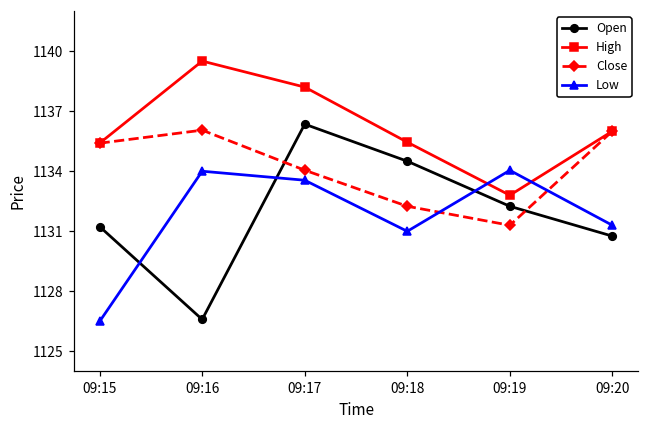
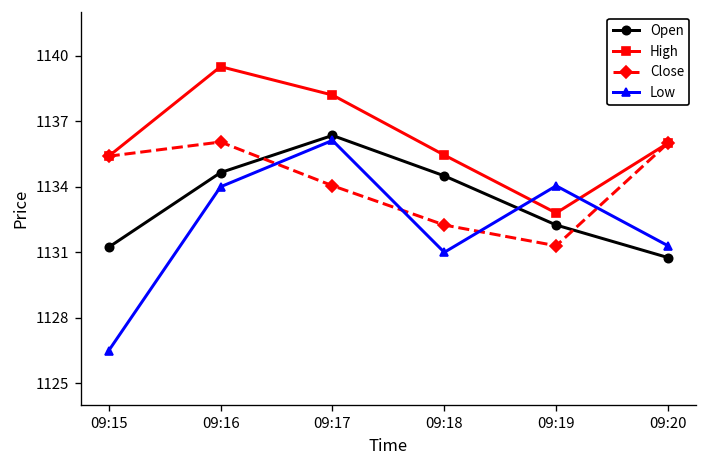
  {
    "Open": {
      "09:15": 1131.2,
-     "09:16": 1126.6,
+     "09:16": 1134.7,
      "09:17": 1136.3,
      "09:18": 1134.5,
      "09:19": 1132.3,
      "09:20": 1130.8
    },
    "Low": {
      "09:15": 1126.5,
      "09:16": 1134.0,
-     "09:17": 1133.6,
+     "09:17": 1136.1,
      "09:18": 1131.0,
      "09:19": 1134.0,
      "09:20": 1131.3
    }
  }
